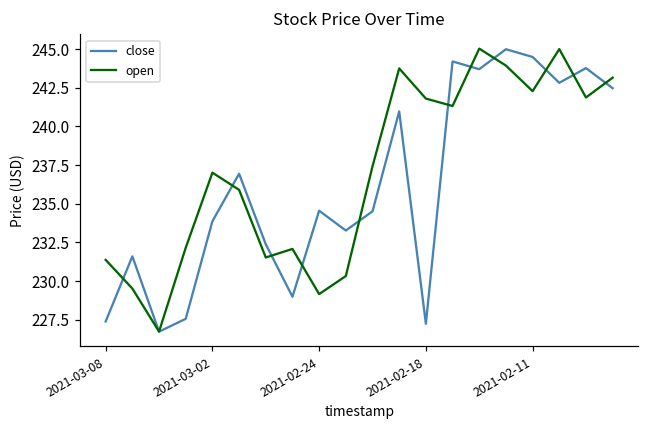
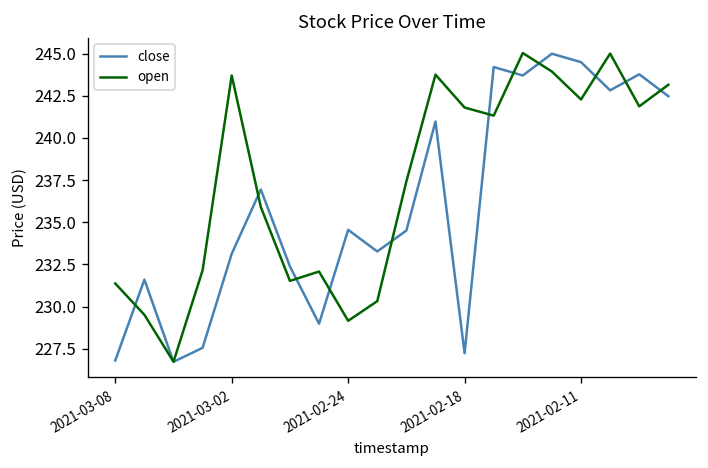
  {
    "close": {
-     "2021-03-08": 227.4,
-     "2021-03-02": 233.9,
+     "2021-03-08": 226.8,
+     "2021-03-02": 233.1,
      "2021-02-24": 234.6,
      "2021-02-18": 227.2,
      "2021-02-11": 244.5
    },
    "open": {
      "2021-03-08": 231.4,
-     "2021-03-02": 237.0,
+     "2021-03-02": 243.7,
      "2021-02-24": 229.2,
      "2021-02-18": 241.8,
      "2021-02-11": 242.3
    }
  }
